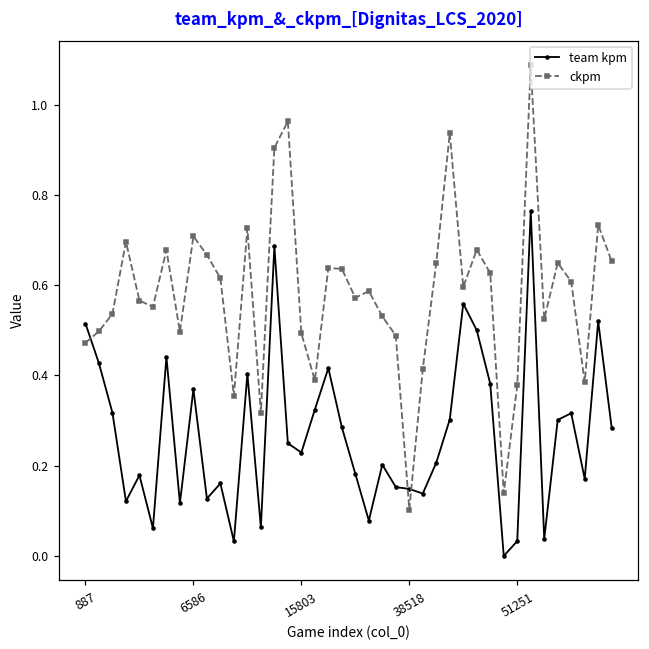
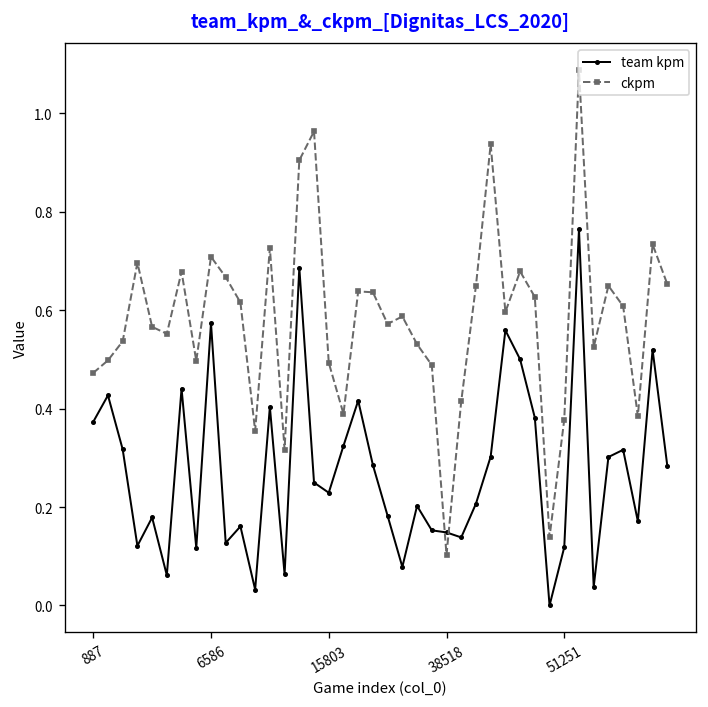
  {
    "team kpm": {
-     "887": 0.52,
-     "6586": 0.37,
+     "887": 0.37,
+     "6586": 0.57,
      "15803": 0.23,
      "38518": 0.15,
-     "51251": 0.03
+     "51251": 0.12
    },
    "ckpm": {
      "887": 0.47,
      "6586": 0.71,
      "15803": 0.49,
      "38518": 0.10,
      "51251": 0.38
    }
  }
